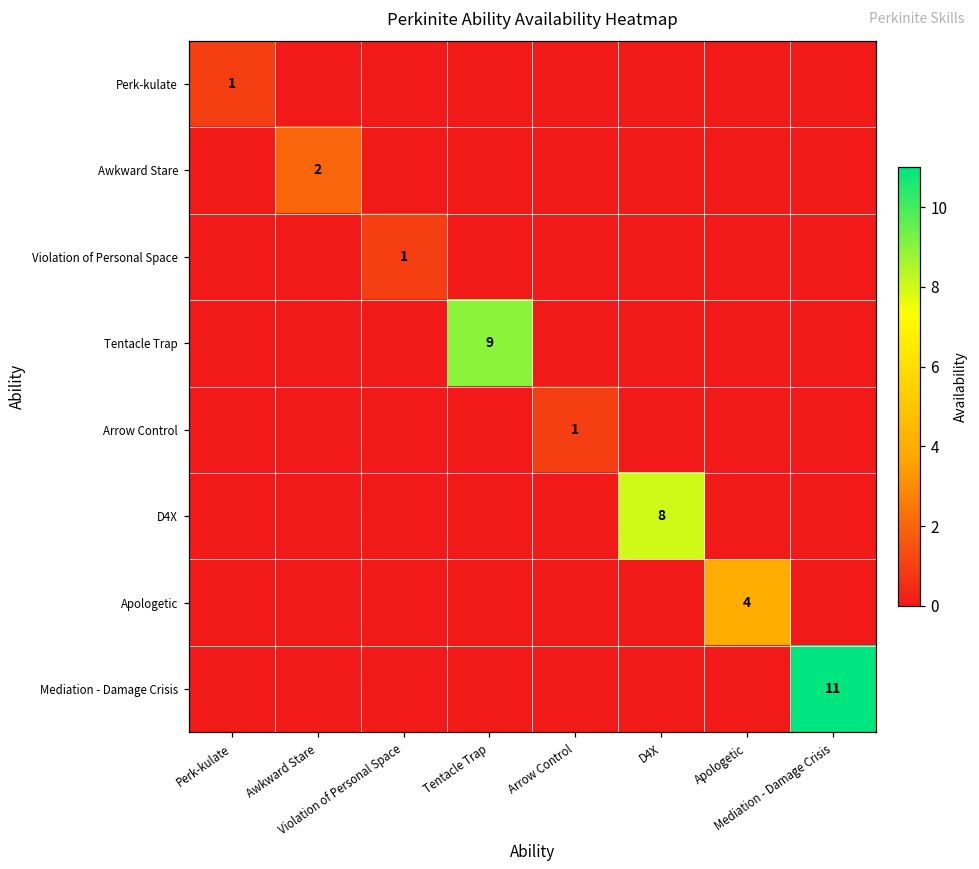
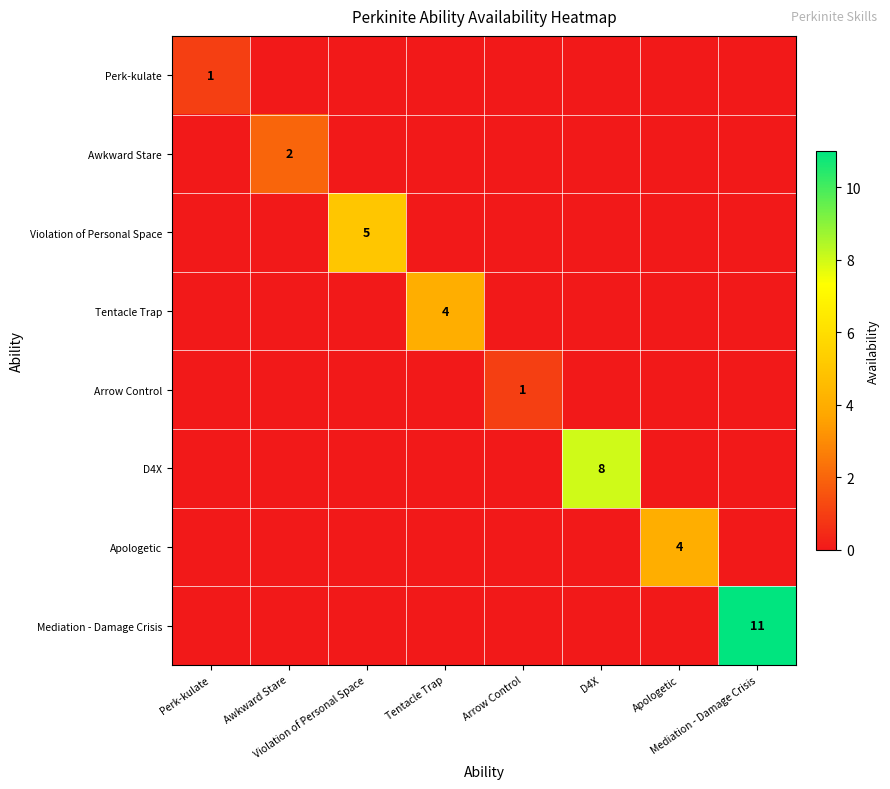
  {
    "Perk-kulate": {
      "Perk-kulate": 1
    },
    "Awkward Stare": {
      "Awkward Stare": 2
    },
    "Violation of Personal Space": {
-     "Violation of Personal Space": 1
+     "Violation of Personal Space": 5
    },
    "Tentacle Trap": {
-     "Tentacle Trap": 9
+     "Tentacle Trap": 4
    },
    "Arrow Control": {
      "Arrow Control": 1
    },
    "D4X": {
      "D4X": 8
    },
    "Apologetic": {
      "Apologetic": 4
    },
    "Mediation - Damage Crisis": {
      "Mediation - Damage Crisis": 11
    }
  }
